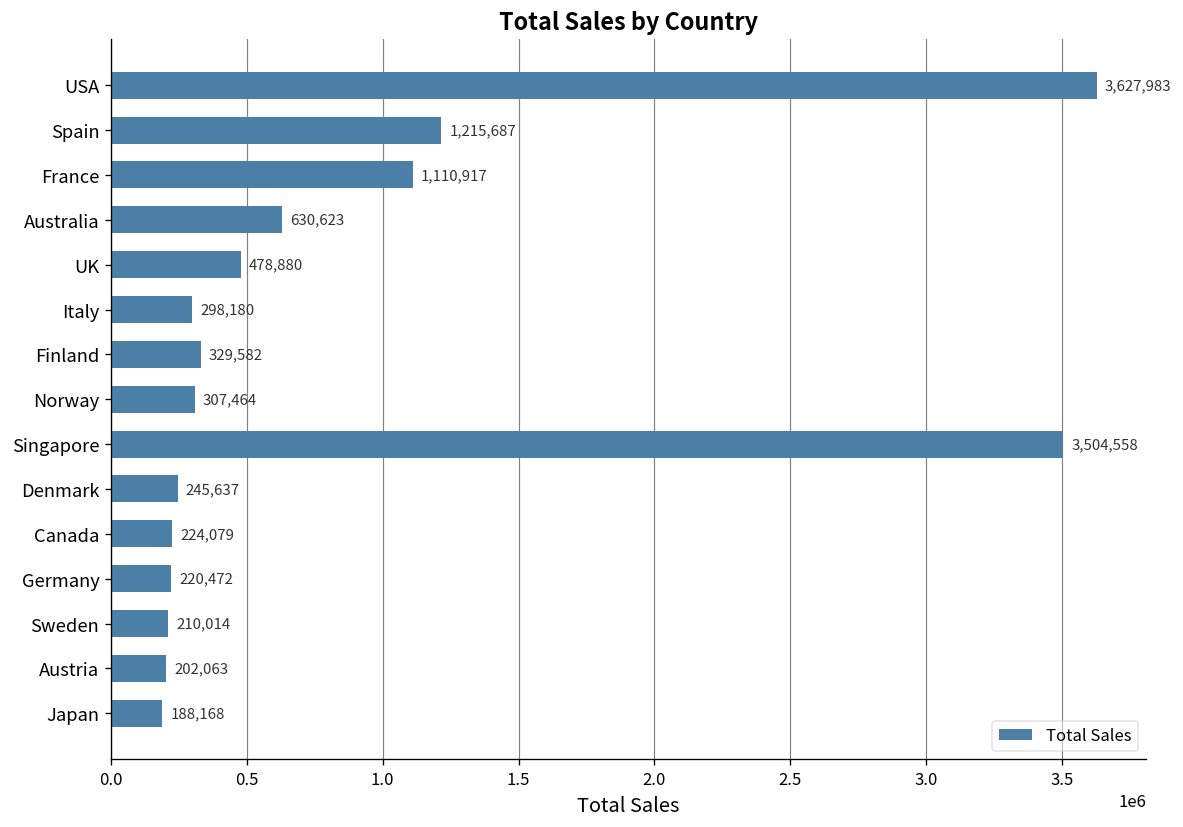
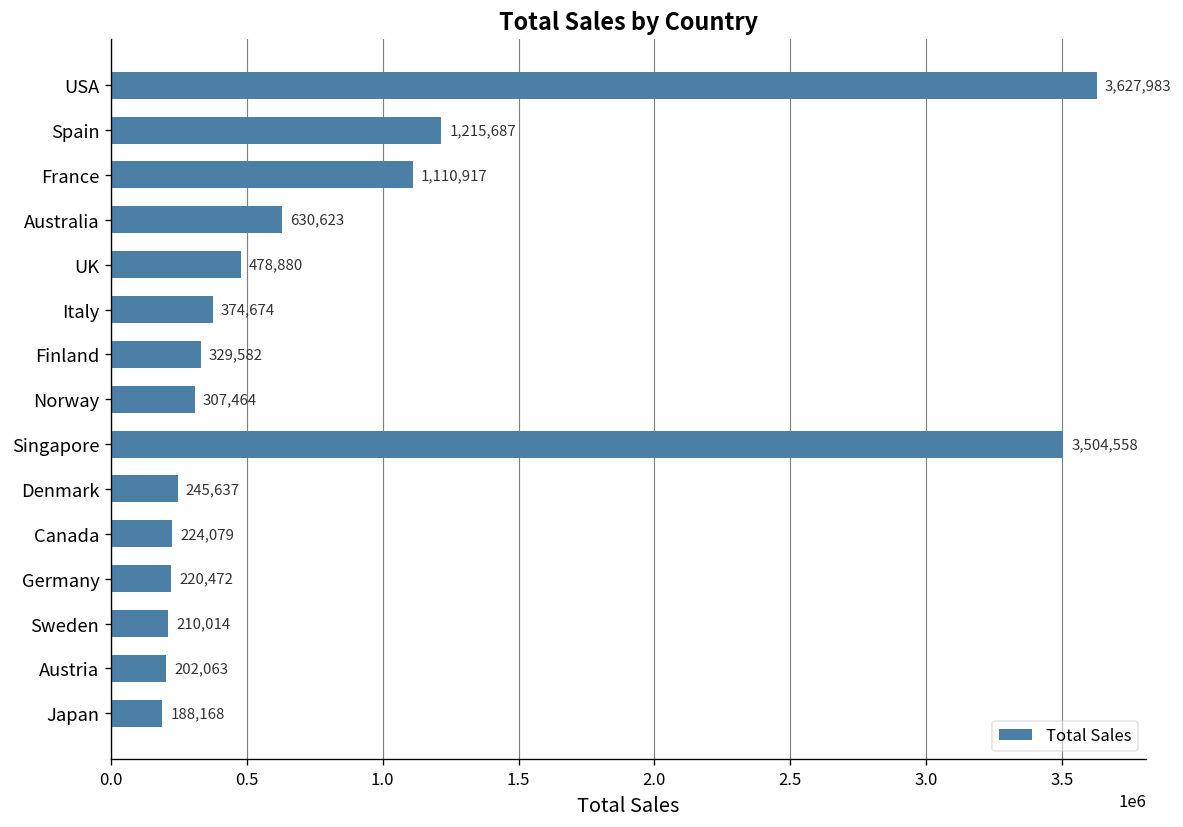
  {
    "USA": "3,627,983",
    "Spain": "1,215,687",
    "France": "1,110,917",
    "Australia": "630,623",
    "UK": "478,880",
-   "Italy": "298,180",
+   "Italy": "374,674",
    "Finland": "329,582",
    "Norway": "307,464",
    "Singapore": "3,504,558",
    "Denmark": "245,637",
    "Canada": "224,079",
    "Germany": "220,472",
    "Sweden": "210,014",
    "Austria": "202,063",
    "Japan": "188,168"
  }
